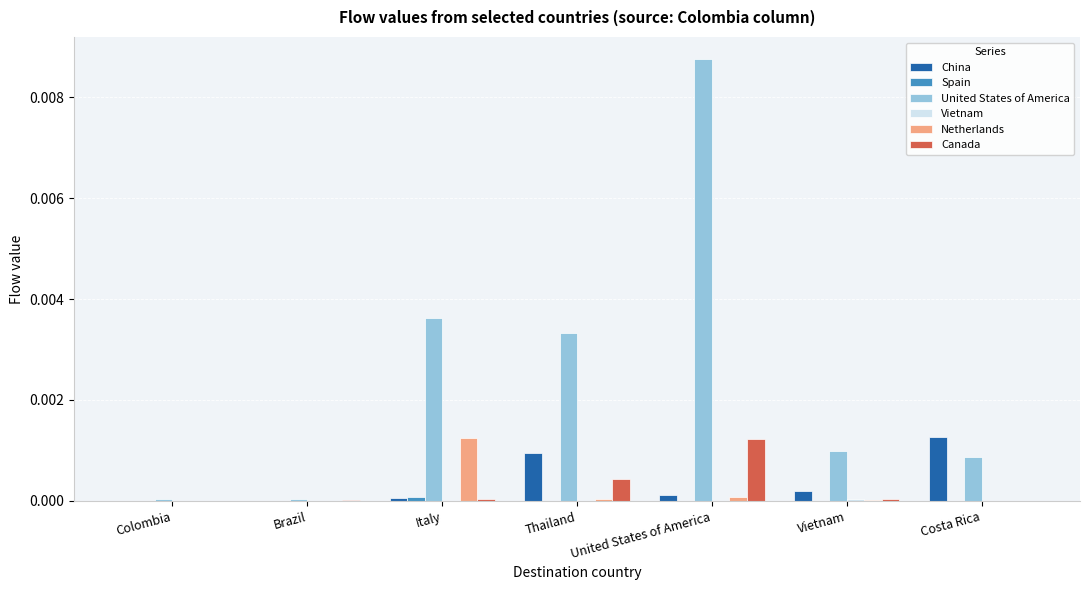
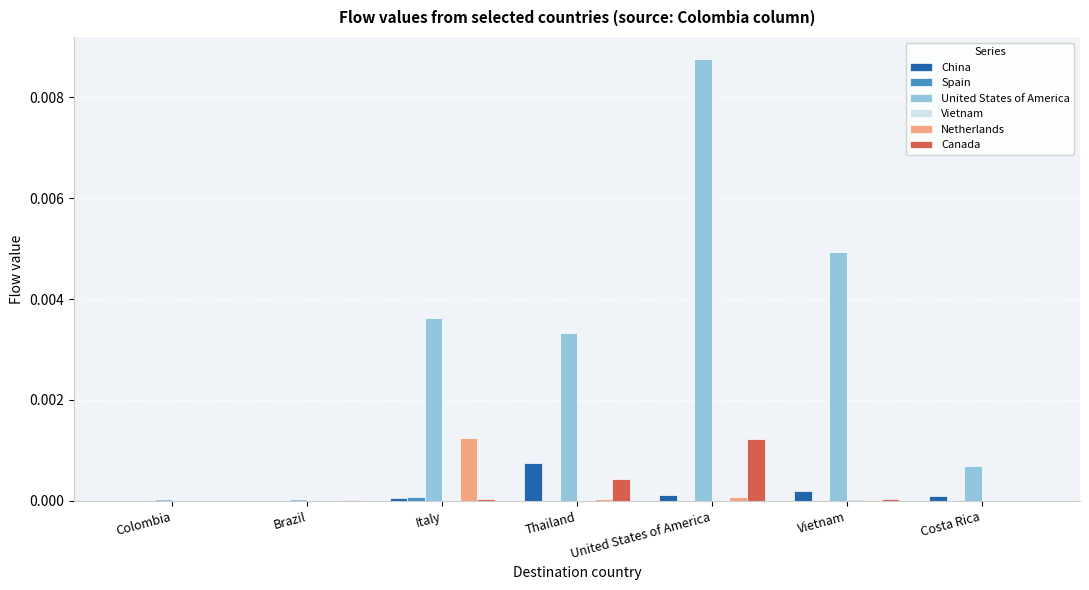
  {
    "China": {
      "Italy": 0.0001,
-     "Thailand": 0.0009,
+     "Thailand": 0.0008,
      "United States of America": 0.0001,
      "Vietnam": 0.0002,
-     "Costa Rica": 0.0013
+     "Costa Rica": 0.0001
    },
    "Spain": {
      "Italy": 0.0001
    },
    "United States of America": {
      "Italy": 0.0036,
      "Thailand": 0.0033,
      "United States of America": 0.0088,
-     "Vietnam": 0.0010,
-     "Costa Rica": 0.0009
+     "Vietnam": 0.0049,
+     "Costa Rica": 0.0007
    },
    "Netherlands": {
      "Colombia": 0.0000,
      "Italy": 0.0012,
      "United States of America": 0.0001,
      "Costa Rica": 0.0000
    },
    "Canada": {
      "Thailand": 0.0004,
      "United States of America": 0.0012,
      "Costa Rica": 0.0000
    }
  }
